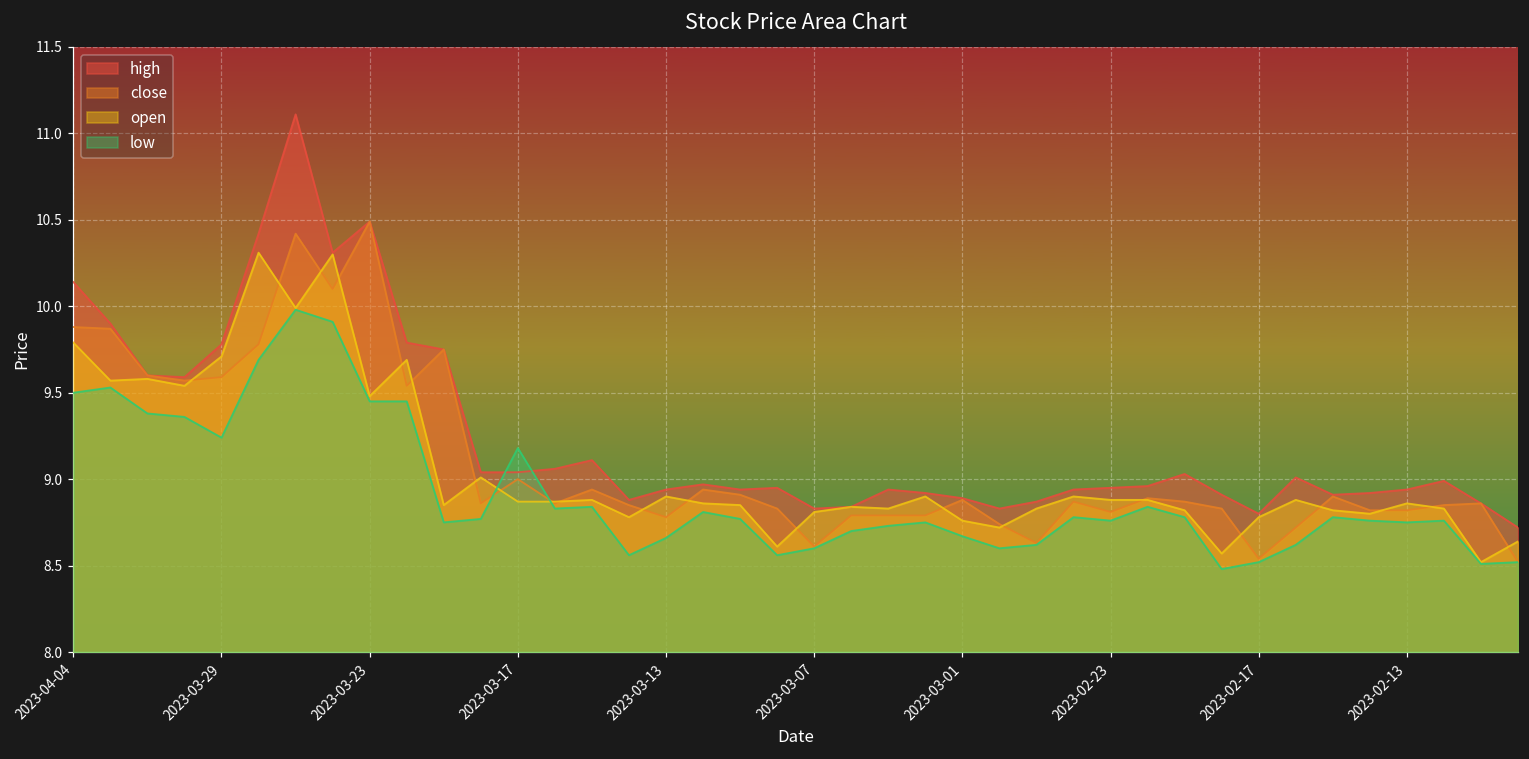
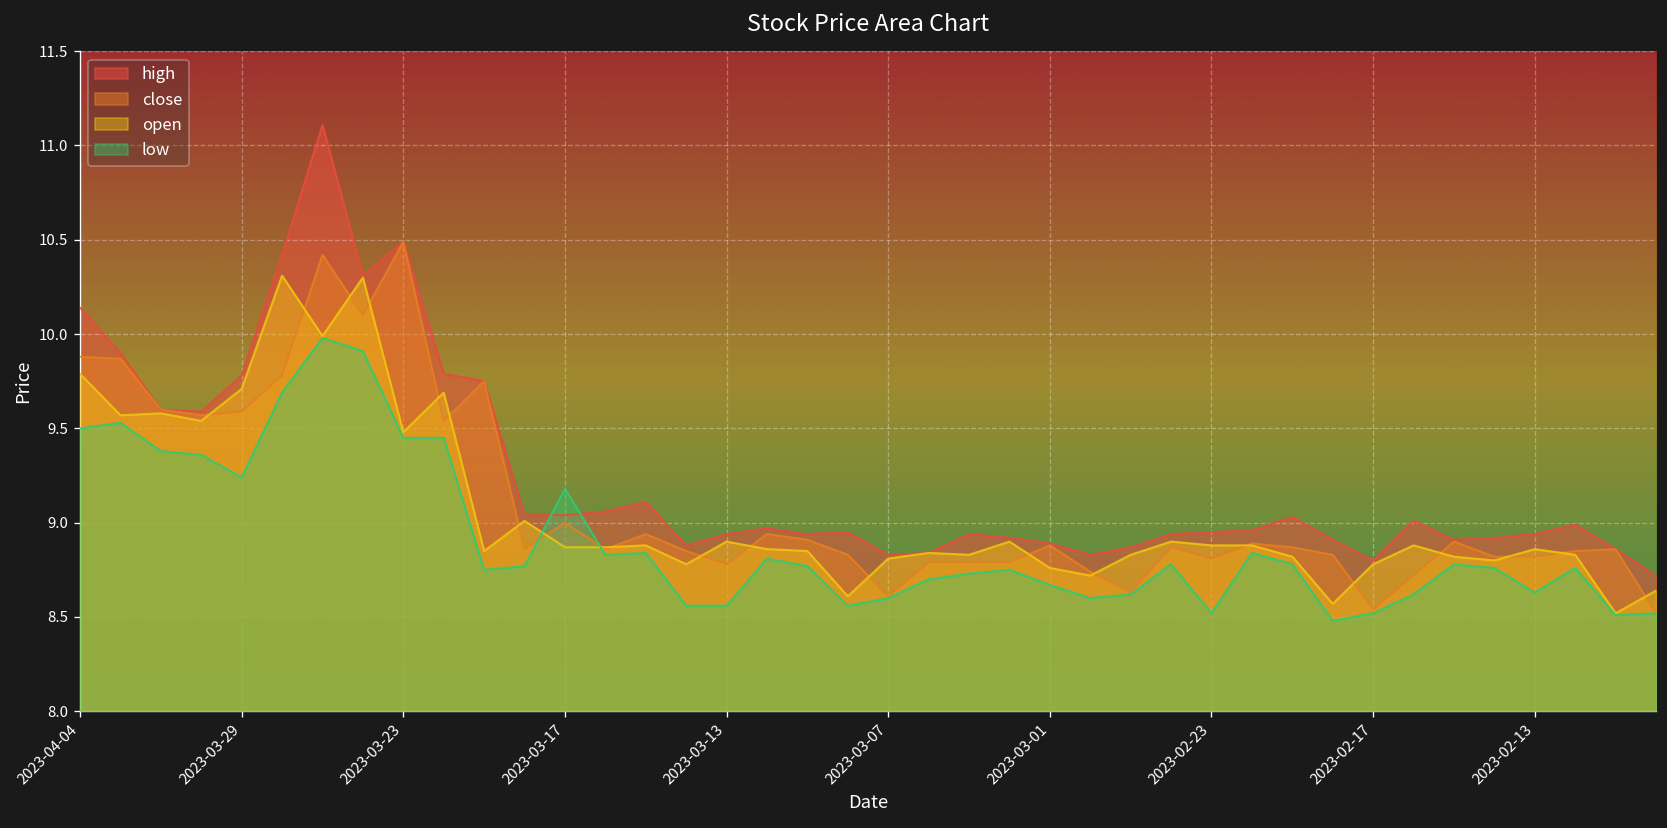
  {
    "low": {
      "2023-04-04": 9.50,
      "2023-03-29": 9.24,
      "2023-03-23": 9.45,
      "2023-03-17": 9.18,
-     "2023-03-13": 8.66,
+     "2023-03-13": 8.56,
      "2023-03-01": 8.67,
-     "2023-02-23": 8.76,
+     "2023-02-23": 8.52,
      "2023-02-17": 8.52,
-     "2023-02-13": 8.75
+     "2023-02-13": 8.63
    }
  }
